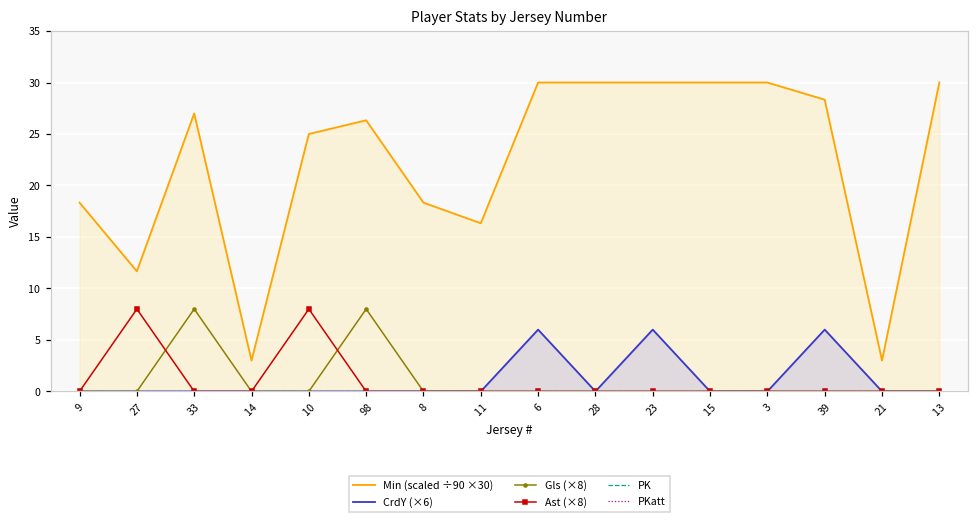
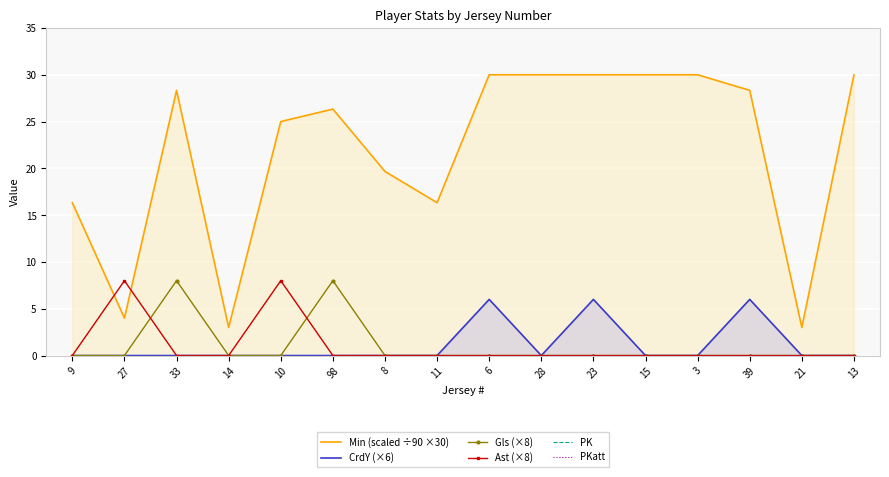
  {
    "Min (scaled ÷90 ×30)": {
-     "9": 18,
-     "27": 12,
-     "33": 27,
+     "9": 16,
+     "27": 4,
+     "33": 28,
      "14": 3,
      "10": 25,
      "98": 26,
-     "8": 18,
+     "8": 20,
      "11": 16,
      "6": 30,
      "28": 30,
      "23": 30,
      "15": 30,
      "3": 30,
      "39": 28,
      "21": 3,
      "13": 30
    },
    "CrdY (×6)": {
      "6": 6,
      "23": 6,
      "39": 6
    },
    "Gls (×8)": {
      "33": 8,
      "98": 8
    },
    "Ast (×8)": {
      "27": 8,
      "10": 8
    }
  }
